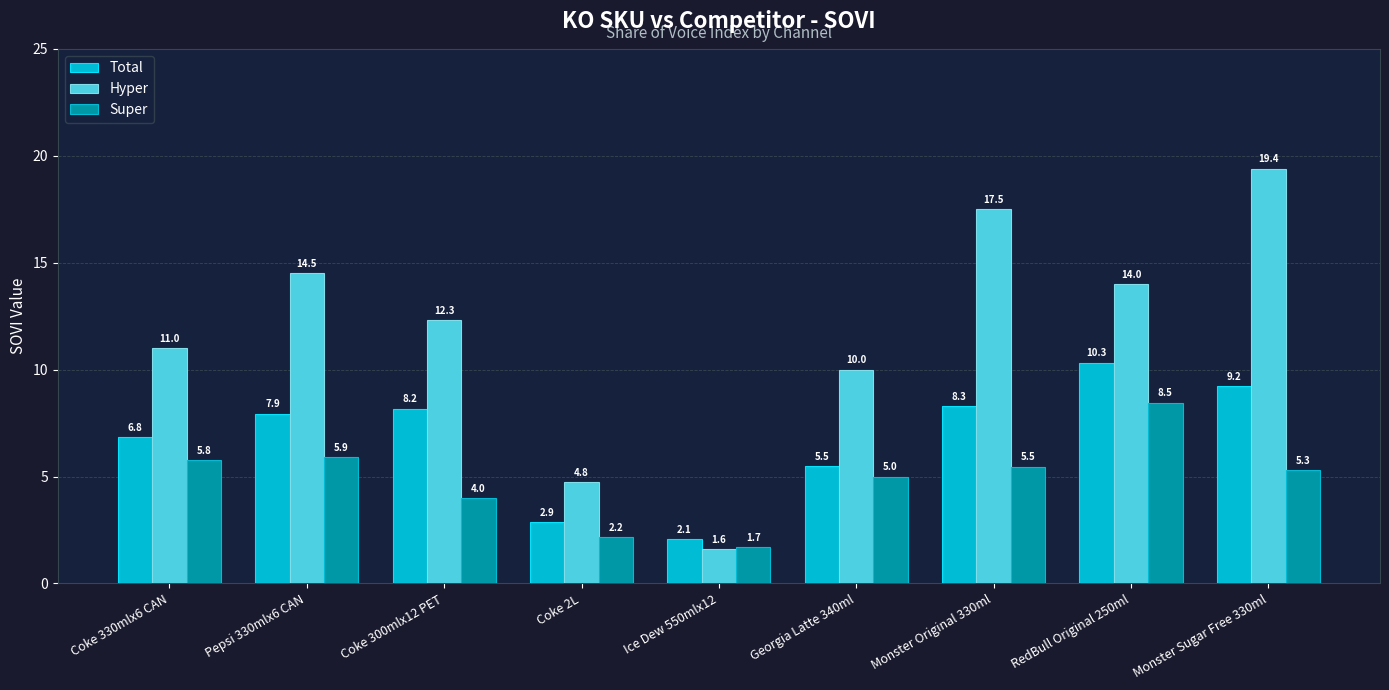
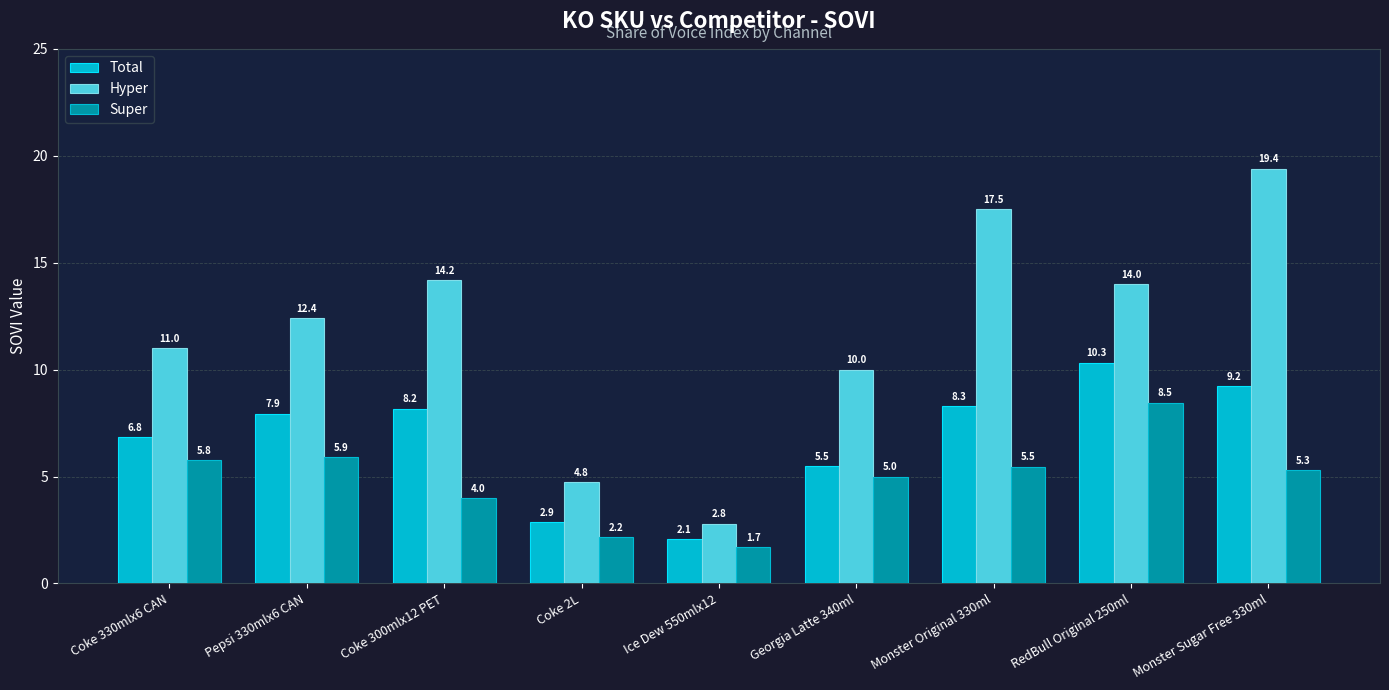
  {
    "Hyper": {
      "Coke 330mlx6 CAN": 11.0,
-     "Pepsi 330mlx6 CAN": 14.5,
-     "Coke 300mlx12 PET": 12.3,
+     "Pepsi 330mlx6 CAN": 12.4,
+     "Coke 300mlx12 PET": 14.2,
      "Coke 2L": 4.8,
-     "Ice Dew 550mlx12": 1.6,
+     "Ice Dew 550mlx12": 2.8,
      "Georgia Latte 340ml": 10.0,
      "Monster Original 330ml": 17.5,
      "RedBull Original 250ml": 14.0,
      "Monster Sugar Free 330ml": 19.4
    }
  }
